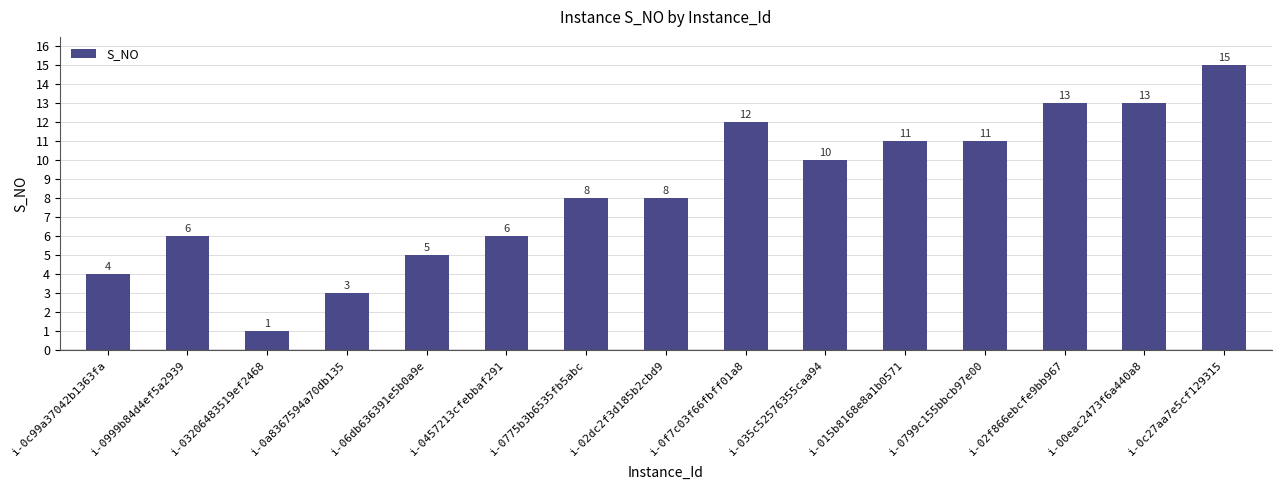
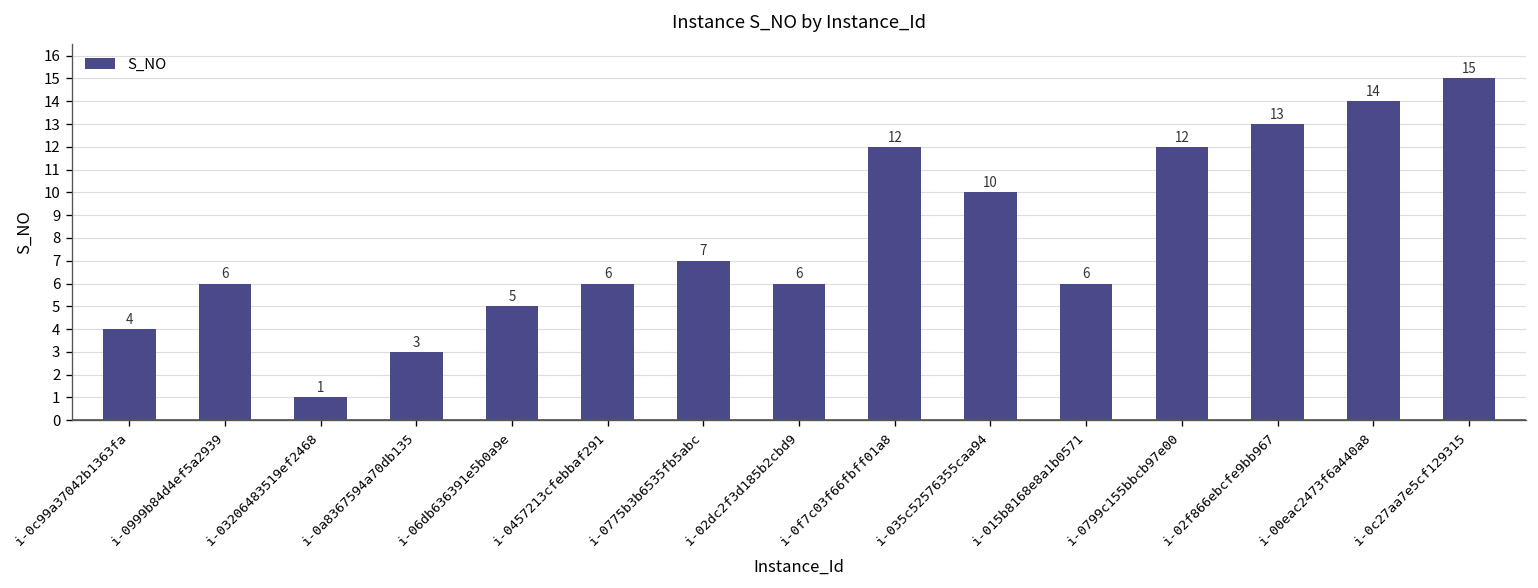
  {
    "i-0c99a37042b1363fa": 4,
    "i-0999b84d4ef5a2939": 6,
    "i-03206483519ef2468": 1,
    "i-0a8367594a70db135": 3,
    "i-06db636391e5b0a9e": 5,
    "i-0457213cfebbaf291": 6,
-   "i-0775b3b6535fb5abc": 8,
-   "i-02dc2f3d185b2cbd9": 8,
+   "i-0775b3b6535fb5abc": 7,
+   "i-02dc2f3d185b2cbd9": 6,
    "i-0f7c03f66fbff01a8": 12,
    "i-035c52576355caa94": 10,
-   "i-015b8168e8a1b0571": 11,
-   "i-0799c155bbcb97e00": 11,
+   "i-015b8168e8a1b0571": 6,
+   "i-0799c155bbcb97e00": 12,
    "i-02f866ebcfe9bb967": 13,
-   "i-00eac2473f6a440a8": 13,
+   "i-00eac2473f6a440a8": 14,
    "i-0c27aa7e5cf129315": 15
  }
